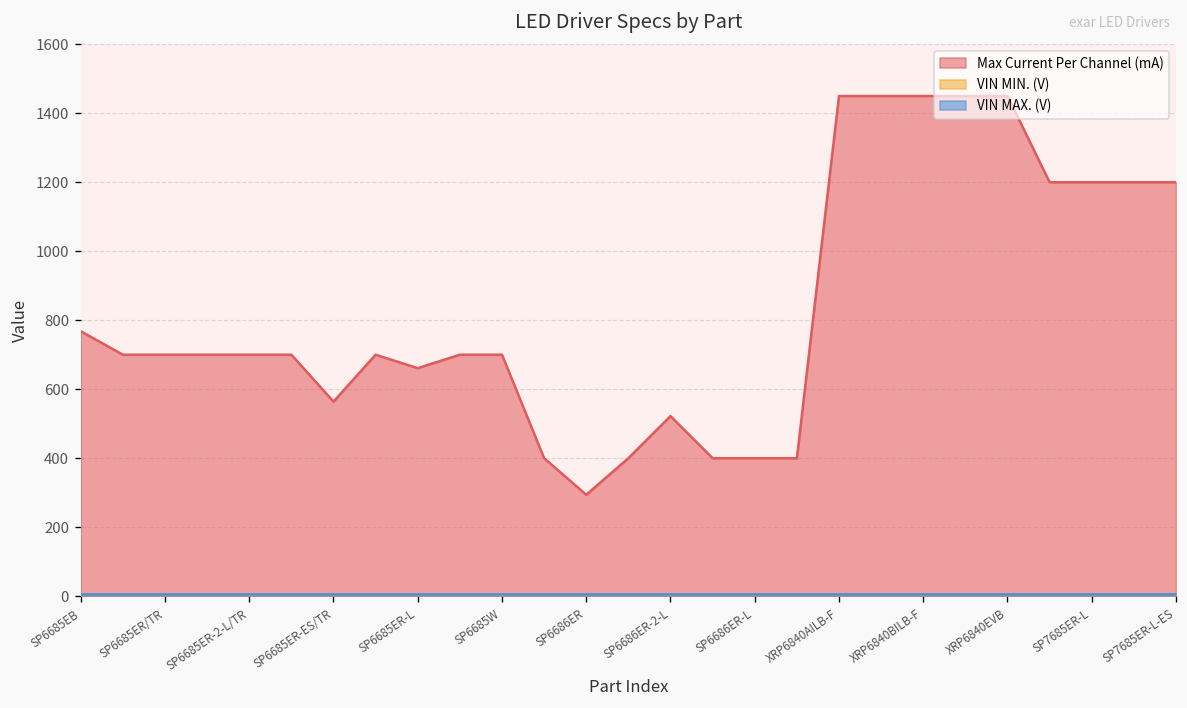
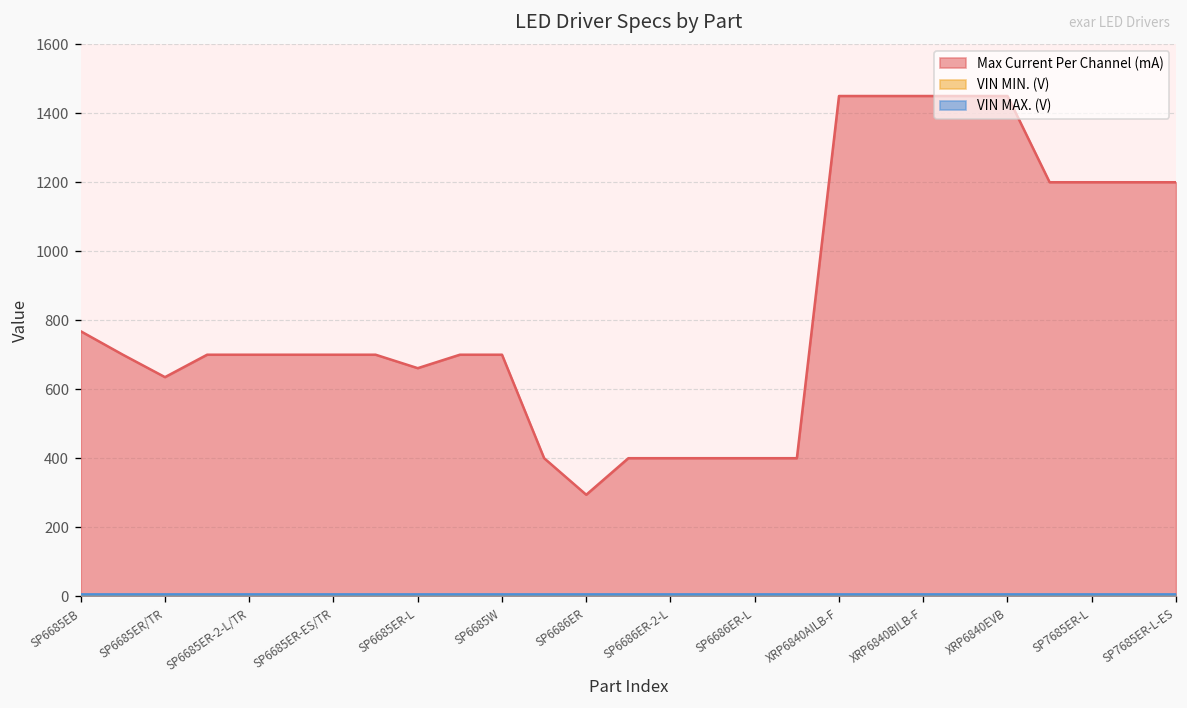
  {
    "Max Current Per Channel (mA)": {
      "SP6685EB": 770,
-     "SP6685ER/TR": 700,
+     "SP6685ER/TR": 640,
      "SP6685ER-2-L/TR": 700,
-     "SP6685ER-ES/TR": 560,
+     "SP6685ER-ES/TR": 700,
      "SP6685ER-L": 660,
      "SP6685W": 700,
      "SP6686ER": 290,
-     "SP6686ER-2-L": 520,
+     "SP6686ER-2-L": 400,
      "SP6686ER-L": 400,
      "XRP6840AILB-F": 1450,
      "XRP6840BILB-F": 1450,
      "SP7685ER-L": 1200,
      "SP7685ER-L-ES": 1200
    }
  }
